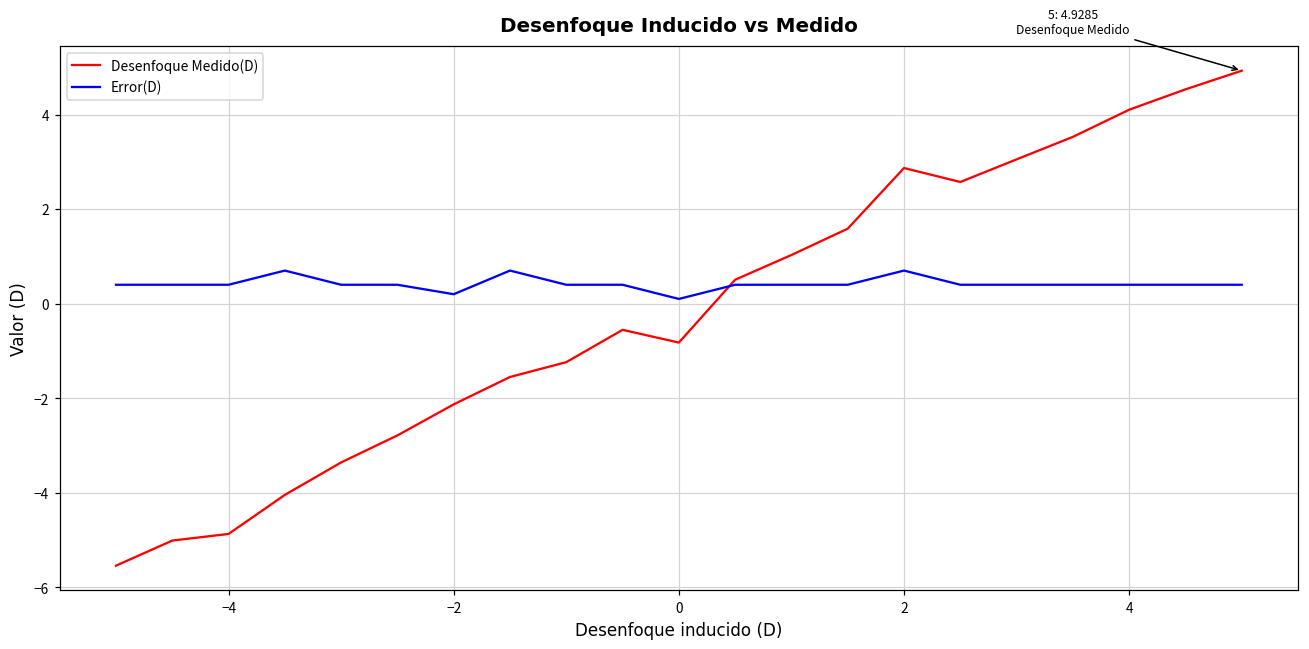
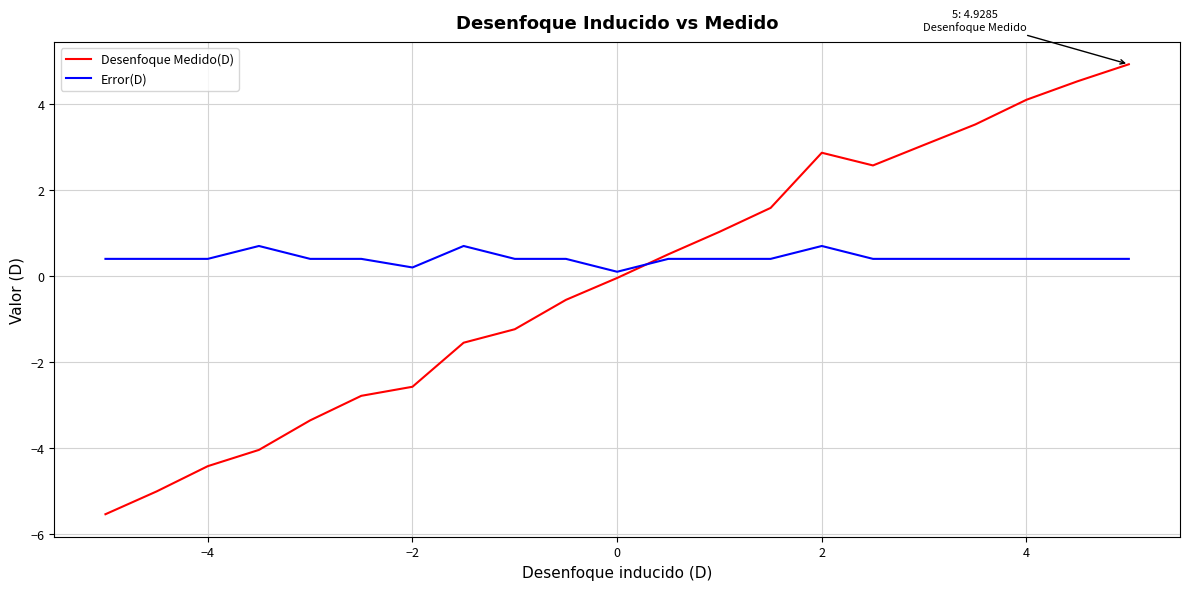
  {
    "Desenfoque Medido(D)": {
-     "−4": -4.9,
-     "−2": -2.1,
-     "0": -0.8,
+     "−4": -4.4,
+     "−2": -2.6,
+     "0": 0.0,
      "2": 2.9,
      "4": 4.1
    },
    "Error(D)": {
      "−4": 0.4,
      "−2": 0.2,
      "0": 0.1,
      "2": 0.7,
      "4": 0.4
    }
  }
